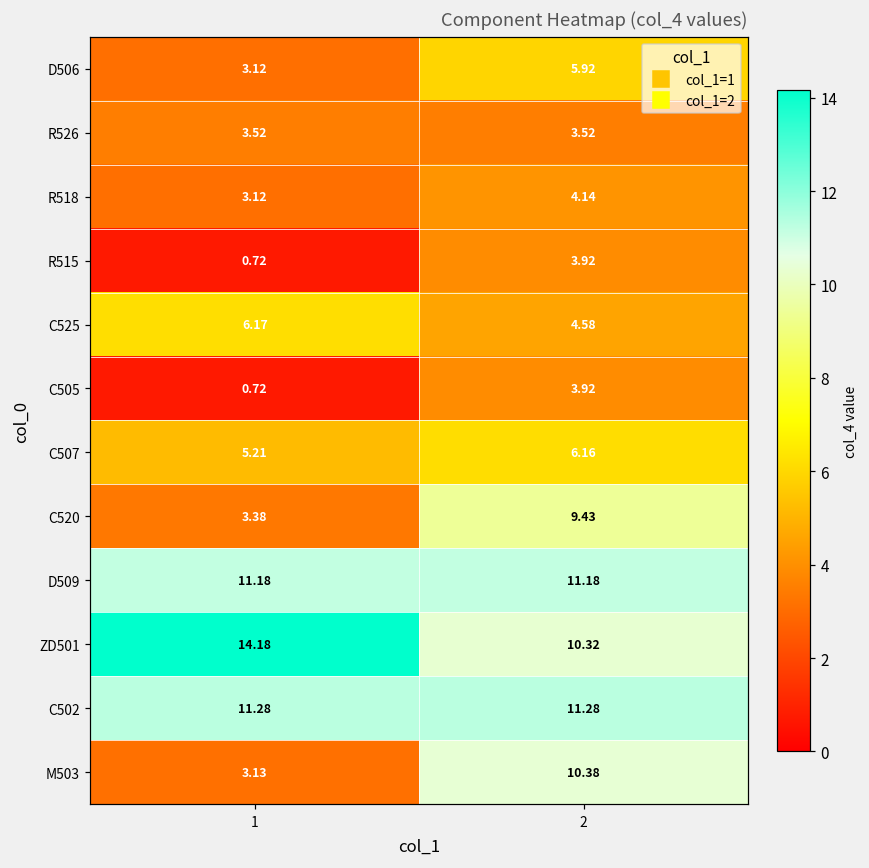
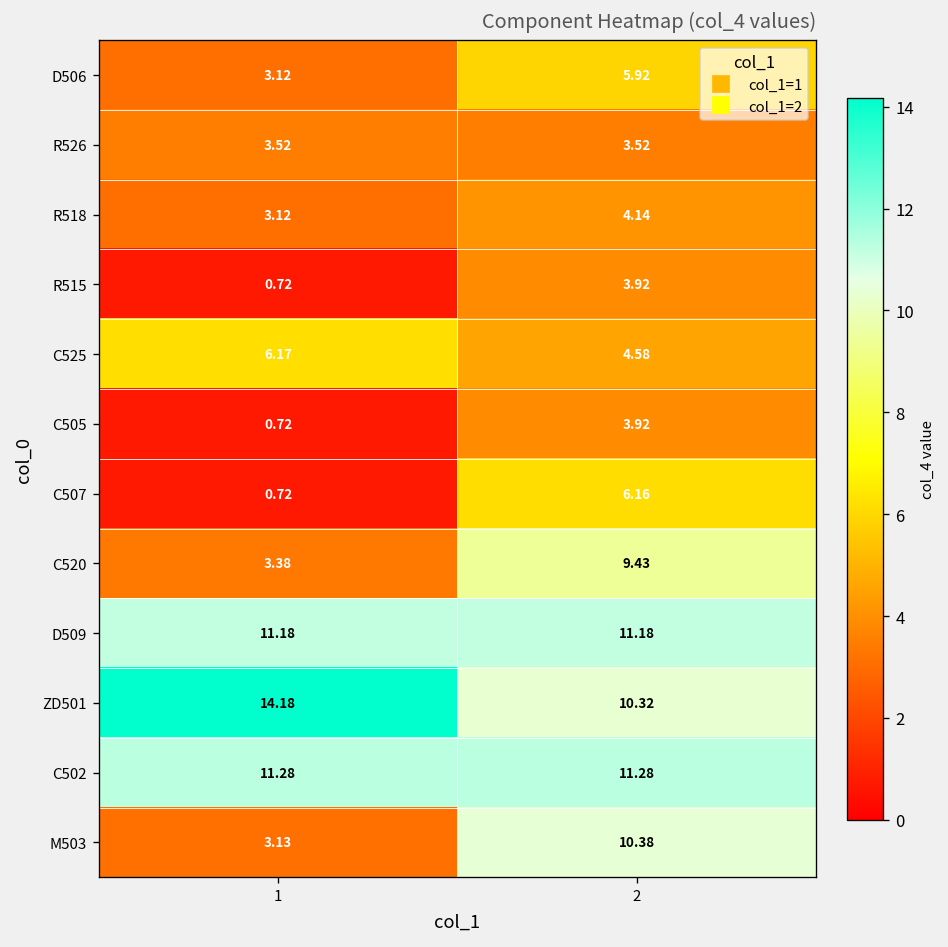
  {
    "D506": {
      "1": 3.12,
      "2": 5.92
    },
    "R526": {
      "1": 3.52,
      "2": 3.52
    },
    "R518": {
      "1": 3.12,
      "2": 4.14
    },
    "R515": {
      "1": 0.72,
      "2": 3.92
    },
    "C525": {
      "1": 6.17,
      "2": 4.58
    },
    "C505": {
      "1": 0.72,
      "2": 3.92
    },
    "C507": {
-     "1": 5.21,
+     "1": 0.72,
      "2": 6.16
    },
    "C520": {
      "1": 3.38,
      "2": 9.43
    },
    "D509": {
      "1": 11.18,
      "2": 11.18
    },
    "ZD501": {
      "1": 14.18,
      "2": 10.32
    },
    "C502": {
      "1": 11.28,
      "2": 11.28
    },
    "M503": {
      "1": 3.13,
      "2": 10.38
    }
  }
